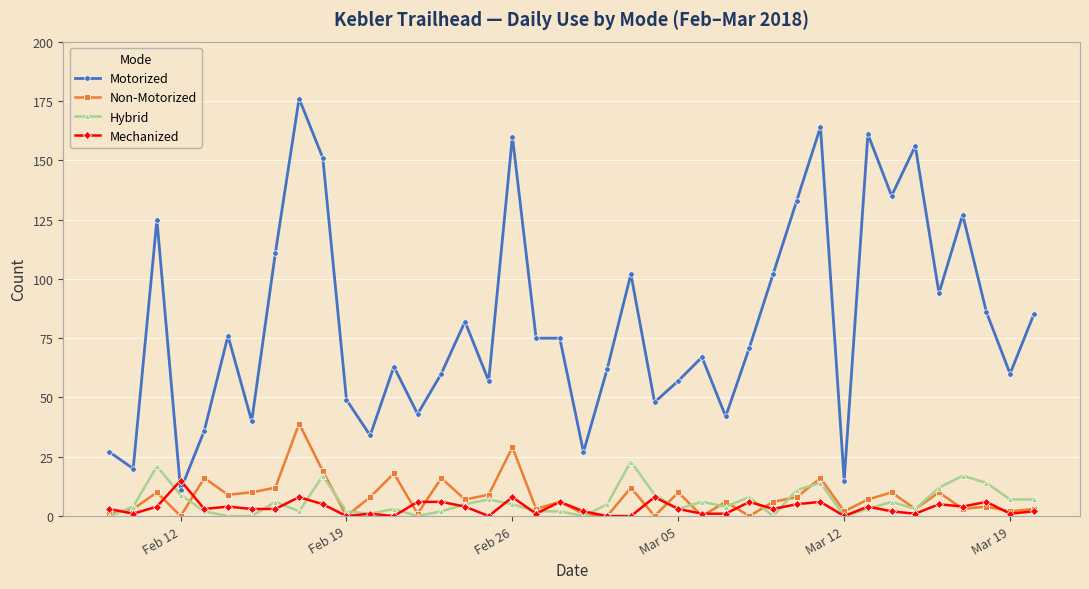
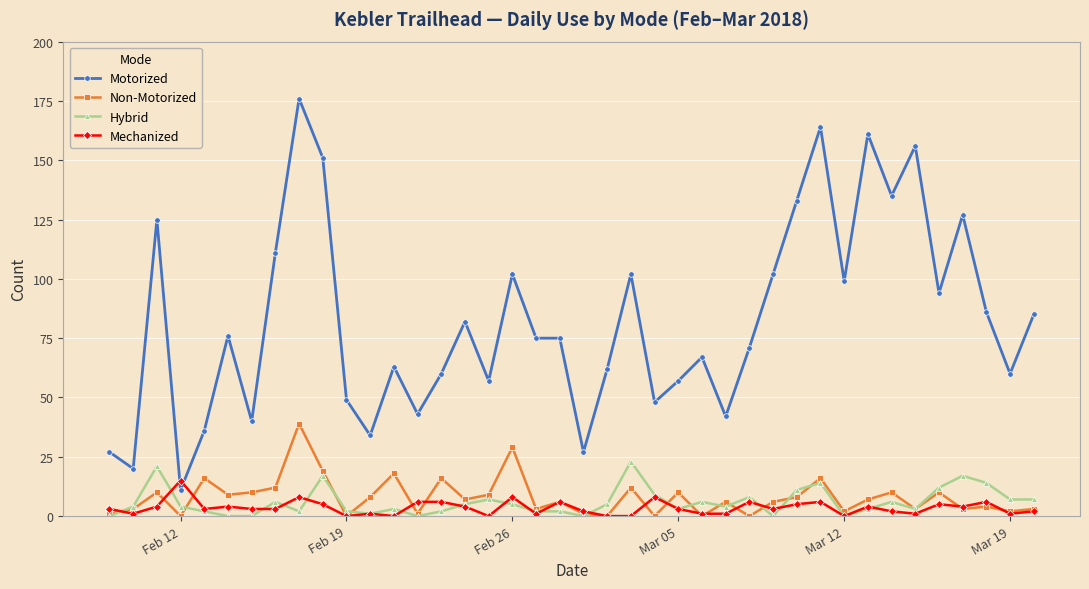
  {
    "Motorized": {
      "Feb 12": 11,
      "Feb 19": 49,
-     "Feb 26": 160,
+     "Feb 26": 102,
      "Mar 05": 57,
-     "Mar 12": 15,
+     "Mar 12": 99,
      "Mar 19": 60
    },
    "Non-Motorized": {
      "Feb 12": 0,
      "Feb 26": 29,
      "Mar 05": 10,
      "Mar 12": 2
    },
    "Hybrid": {
-     "Feb 12": 9,
+     "Feb 12": 4,
      "Feb 19": 2,
      "Feb 26": 5,
      "Mar 19": 7
    },
    "Mechanized": {
      "Feb 12": 15,
      "Feb 26": 8
    }
  }
